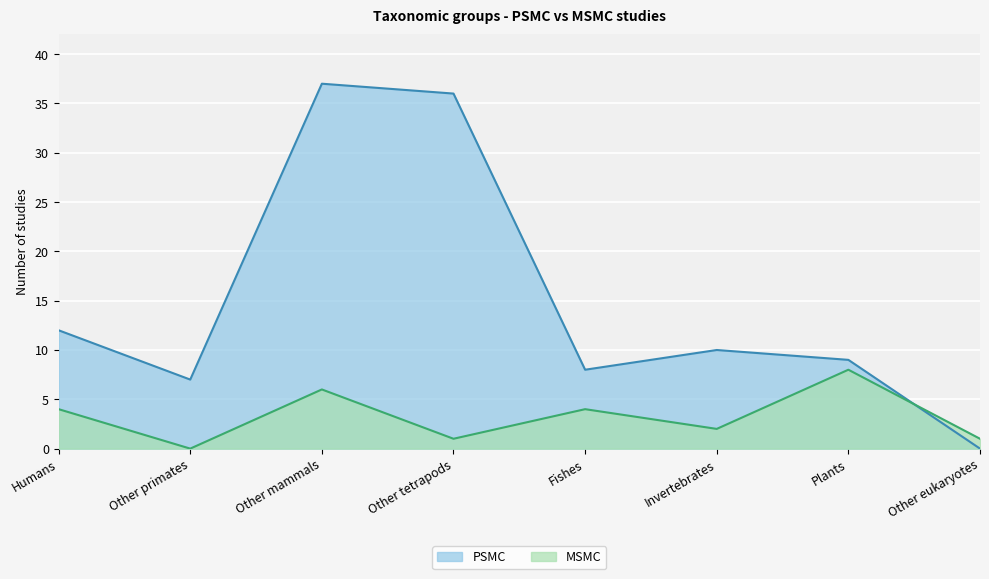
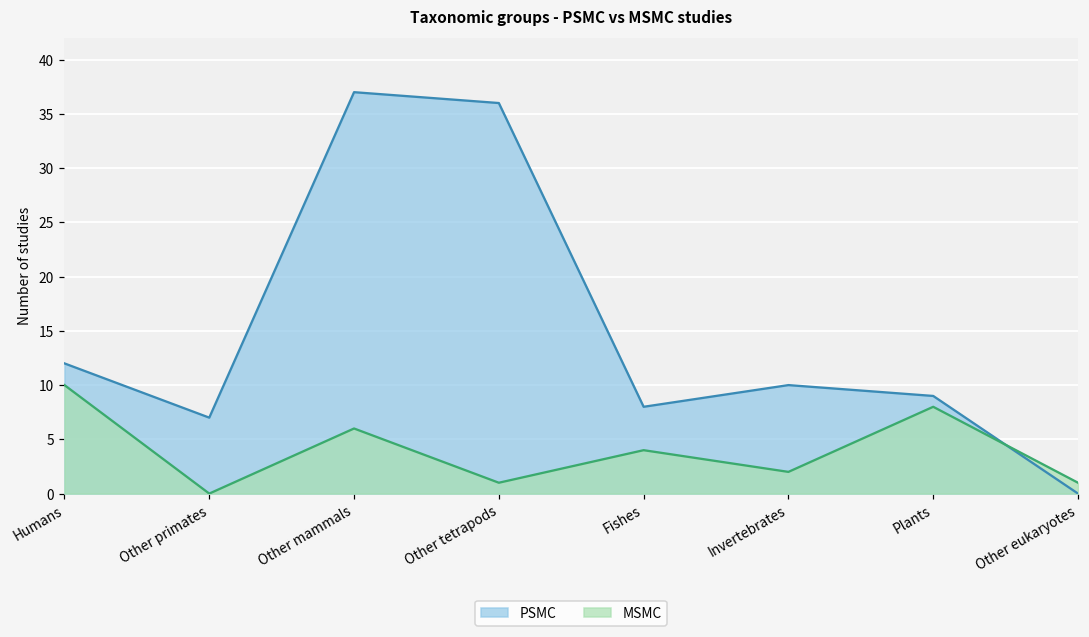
  {
    "PSMC": {
      "Humans": 12,
      "Other primates": 7,
      "Other mammals": 37,
      "Other tetrapods": 36,
      "Fishes": 8,
      "Invertebrates": 10,
      "Plants": 9,
      "Other eukaryotes": 0
    },
    "MSMC": {
-     "Humans": 4,
+     "Humans": 10,
      "Other primates": 0,
      "Other mammals": 6,
      "Other tetrapods": 1,
      "Fishes": 4,
      "Invertebrates": 2,
      "Plants": 8,
      "Other eukaryotes": 1
    }
  }
